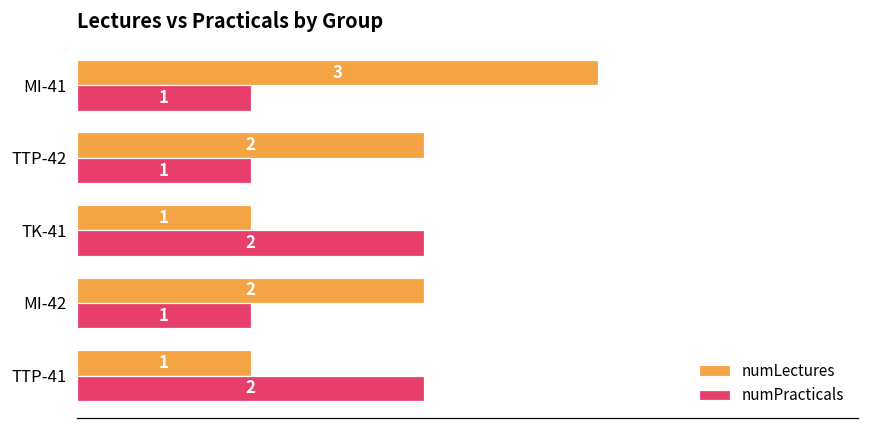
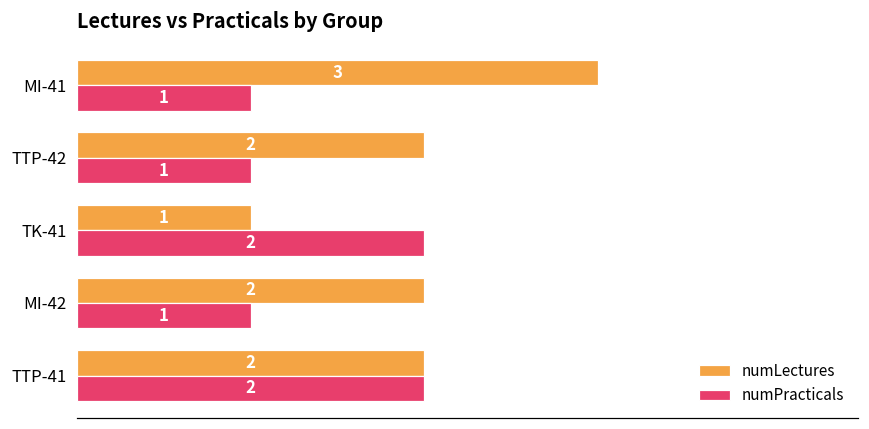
  {
    "numLectures": {
      "MI-41": 3,
      "TTP-42": 2,
      "TK-41": 1,
      "MI-42": 2,
-     "TTP-41": 1
+     "TTP-41": 2
    },
    "numPracticals": {
      "MI-41": 1,
      "TTP-42": 1,
      "TK-41": 2,
      "MI-42": 1,
      "TTP-41": 2
    }
  }
